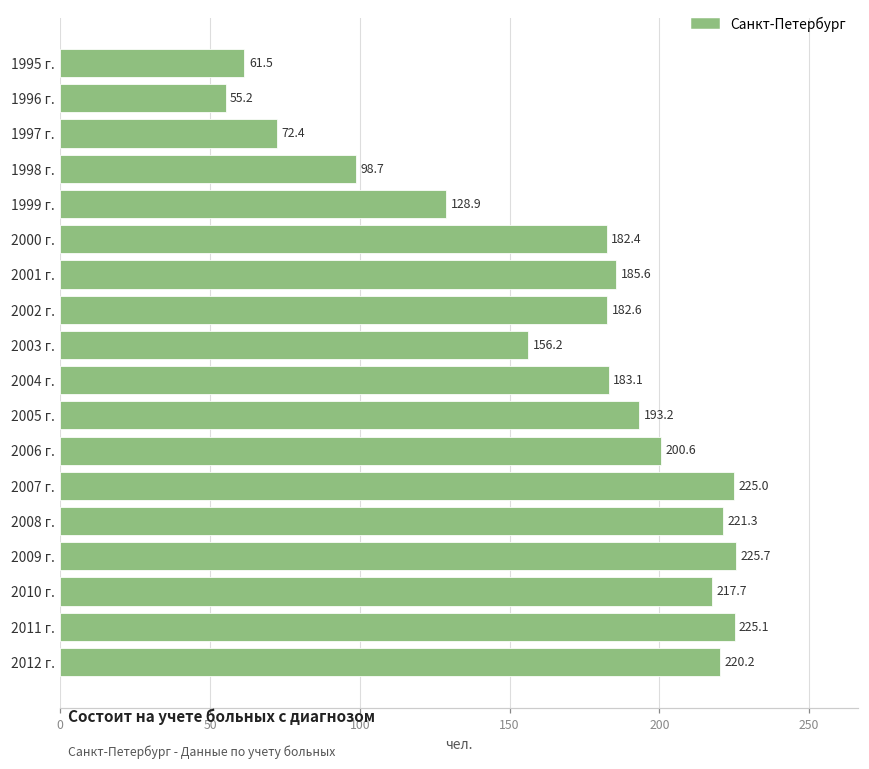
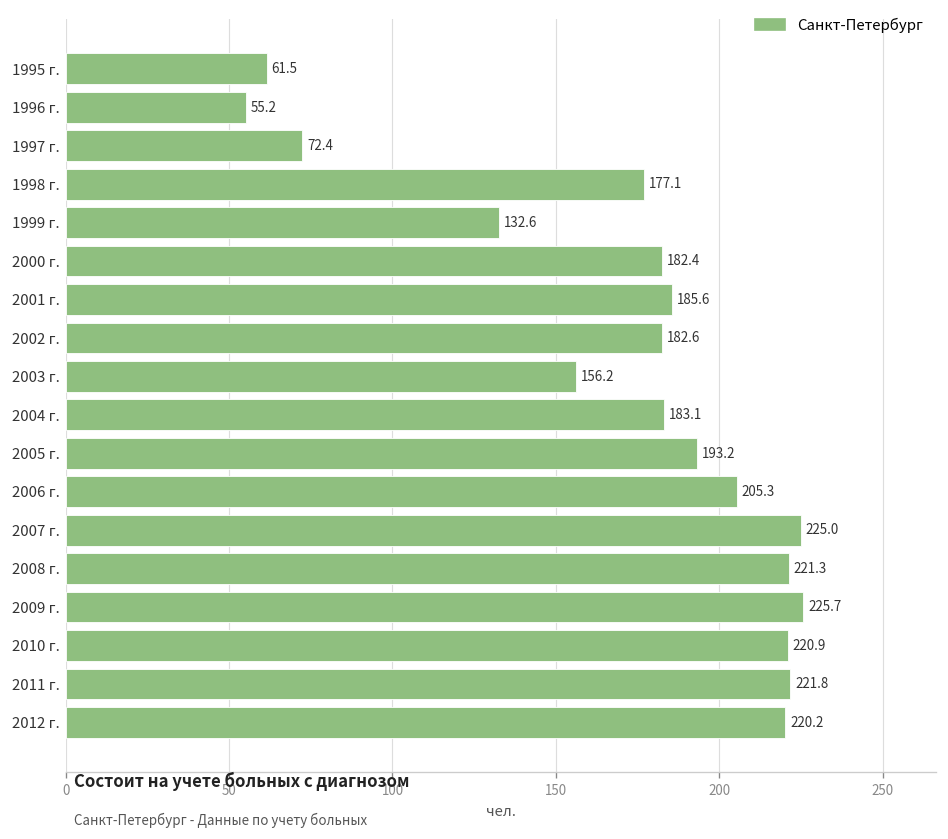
  {
    "1995 г.": 61.5,
    "1996 г.": 55.2,
    "1997 г.": 72.4,
-   "1998 г.": 98.7,
-   "1999 г.": 128.9,
+   "1998 г.": 177.1,
+   "1999 г.": 132.6,
    "2000 г.": 182.4,
    "2001 г.": 185.6,
    "2002 г.": 182.6,
    "2003 г.": 156.2,
    "2004 г.": 183.1,
    "2005 г.": 193.2,
-   "2006 г.": 200.6,
+   "2006 г.": 205.3,
    "2007 г.": 225.0,
    "2008 г.": 221.3,
    "2009 г.": 225.7,
-   "2010 г.": 217.7,
-   "2011 г.": 225.1,
+   "2010 г.": 220.9,
+   "2011 г.": 221.8,
    "2012 г.": 220.2
  }
